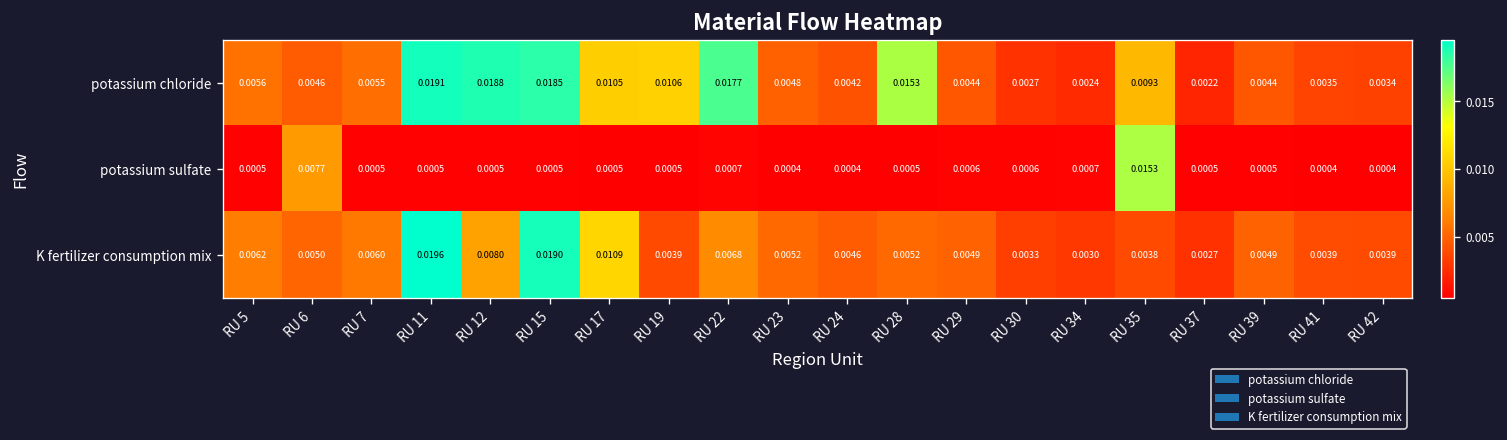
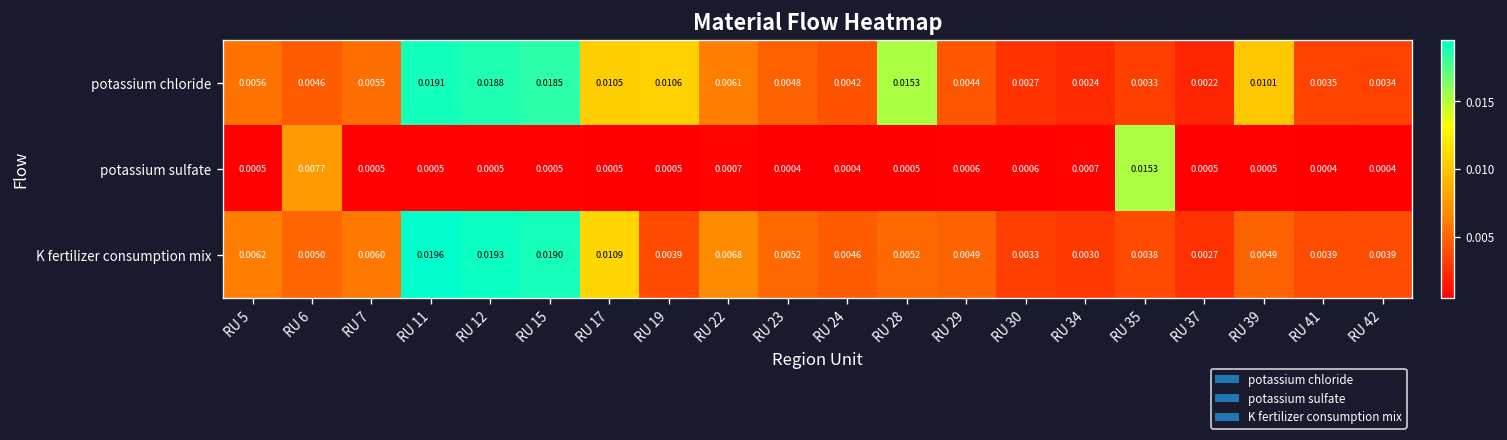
  {
    "potassium chloride": {
      "RU 5": 0.0056,
      "RU 6": 0.0046,
      "RU 7": 0.0055,
      "RU 11": 0.0191,
      "RU 12": 0.0188,
      "RU 15": 0.0185,
      "RU 17": 0.0105,
      "RU 19": 0.0106,
-     "RU 22": 0.0177,
+     "RU 22": 0.0061,
      "RU 23": 0.0048,
      "RU 24": 0.0042,
      "RU 28": 0.0153,
      "RU 29": 0.0044,
      "RU 30": 0.0027,
      "RU 34": 0.0024,
-     "RU 35": 0.0093,
+     "RU 35": 0.0033,
      "RU 37": 0.0022,
-     "RU 39": 0.0044,
+     "RU 39": 0.0101,
      "RU 41": 0.0035,
      "RU 42": 0.0034
    },
    "potassium sulfate": {
      "RU 5": 0.0005,
      "RU 6": 0.0077,
      "RU 7": 0.0005,
      "RU 11": 0.0005,
      "RU 12": 0.0005,
      "RU 15": 0.0005,
      "RU 17": 0.0005,
      "RU 19": 0.0005,
      "RU 22": 0.0007,
      "RU 23": 0.0004,
      "RU 24": 0.0004,
      "RU 28": 0.0005,
      "RU 29": 0.0006,
      "RU 30": 0.0006,
      "RU 34": 0.0007,
      "RU 35": 0.0153,
      "RU 37": 0.0005,
      "RU 39": 0.0005,
      "RU 41": 0.0004,
      "RU 42": 0.0004
    },
    "K fertilizer consumption mix": {
      "RU 5": 0.0062,
      "RU 6": 0.0050,
      "RU 7": 0.0060,
      "RU 11": 0.0196,
-     "RU 12": 0.0080,
+     "RU 12": 0.0193,
      "RU 15": 0.0190,
      "RU 17": 0.0109,
      "RU 19": 0.0039,
      "RU 22": 0.0068,
      "RU 23": 0.0052,
      "RU 24": 0.0046,
      "RU 28": 0.0052,
      "RU 29": 0.0049,
      "RU 30": 0.0033,
      "RU 34": 0.0030,
      "RU 35": 0.0038,
      "RU 37": 0.0027,
      "RU 39": 0.0049,
      "RU 41": 0.0039,
      "RU 42": 0.0039
    }
  }
